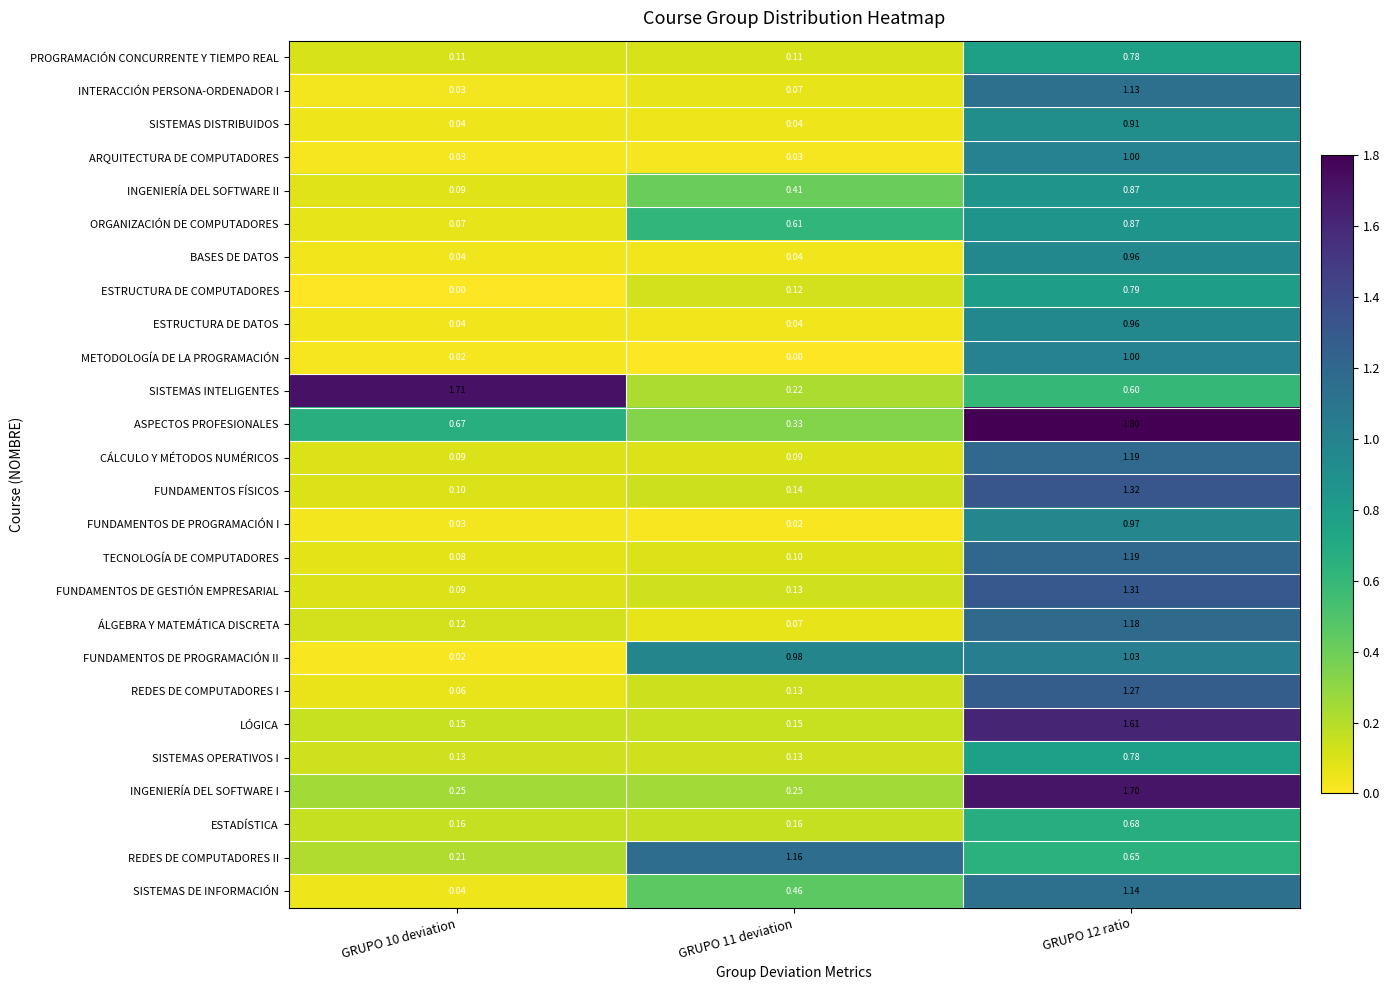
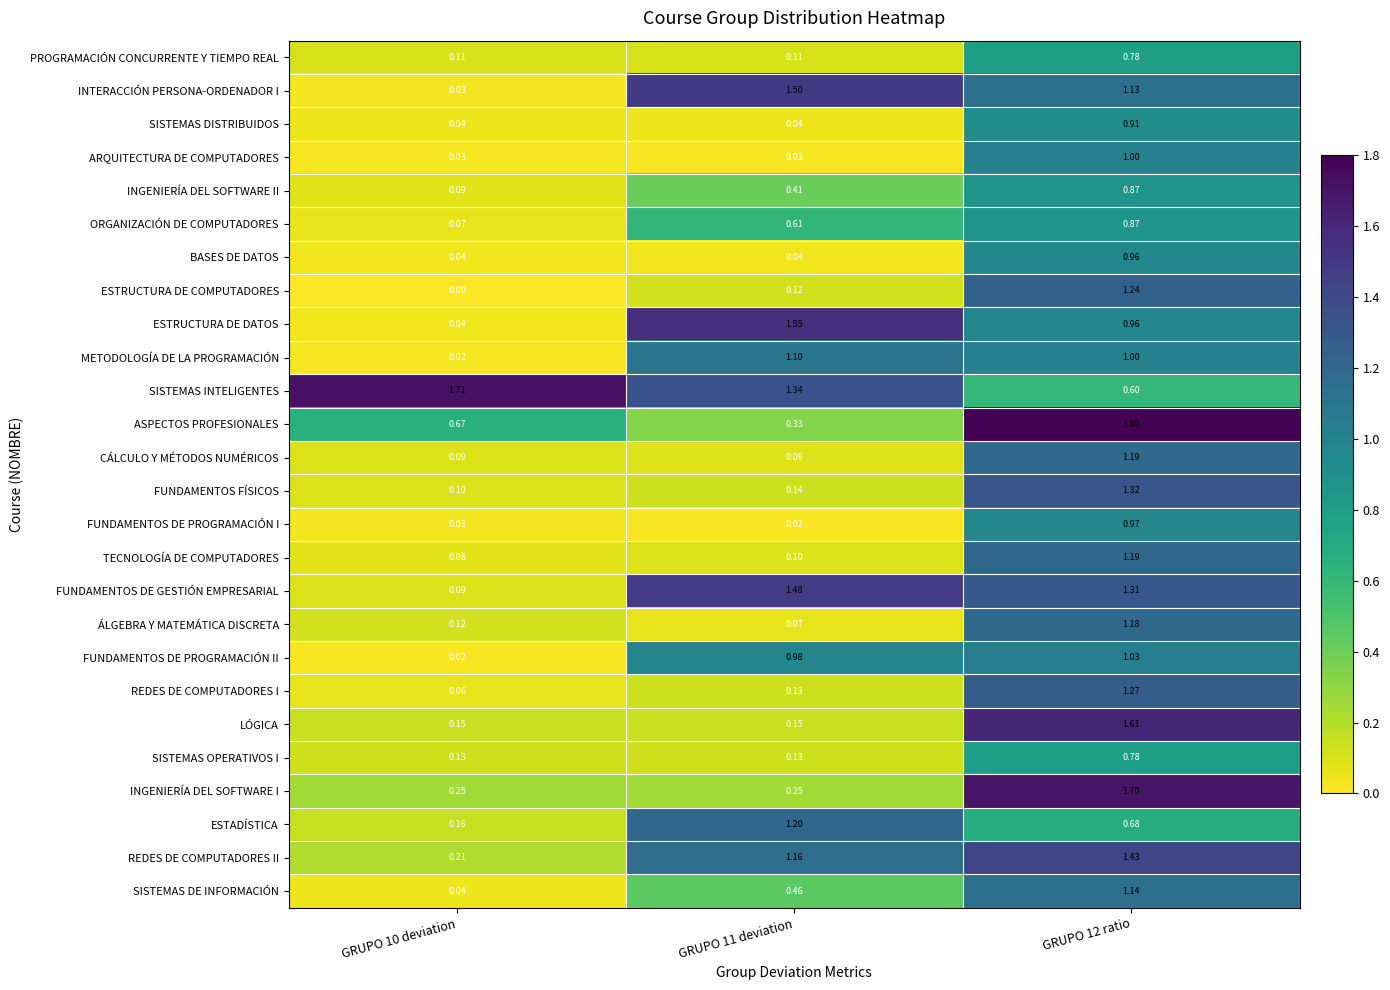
  {
    "PROGRAMACIÓN CONCURRENTE Y TIEMPO REAL": {
      "GRUPO 10 deviation": 0.11,
      "GRUPO 11 deviation": 0.11,
      "GRUPO 12 ratio": 0.78
    },
    "INTERACCIÓN PERSONA-ORDENADOR I": {
      "GRUPO 10 deviation": 0.03,
-     "GRUPO 11 deviation": 0.07,
+     "GRUPO 11 deviation": 1.50,
      "GRUPO 12 ratio": 1.13
    },
    "SISTEMAS DISTRIBUIDOS": {
      "GRUPO 10 deviation": 0.04,
      "GRUPO 11 deviation": 0.04,
      "GRUPO 12 ratio": 0.91
    },
    "ARQUITECTURA DE COMPUTADORES": {
      "GRUPO 10 deviation": 0.03,
      "GRUPO 11 deviation": 0.03,
      "GRUPO 12 ratio": 1.00
    },
    "INGENIERÍA DEL SOFTWARE II": {
      "GRUPO 10 deviation": 0.09,
      "GRUPO 11 deviation": 0.41,
      "GRUPO 12 ratio": 0.87
    },
    "ORGANIZACIÓN DE COMPUTADORES": {
      "GRUPO 10 deviation": 0.07,
      "GRUPO 11 deviation": 0.61,
      "GRUPO 12 ratio": 0.87
    },
    "BASES DE DATOS": {
      "GRUPO 10 deviation": 0.04,
      "GRUPO 11 deviation": 0.04,
      "GRUPO 12 ratio": 0.96
    },
    "ESTRUCTURA DE COMPUTADORES": {
      "GRUPO 10 deviation": 0.00,
      "GRUPO 11 deviation": 0.12,
-     "GRUPO 12 ratio": 0.79
+     "GRUPO 12 ratio": 1.24
    },
    "ESTRUCTURA DE DATOS": {
      "GRUPO 10 deviation": 0.04,
-     "GRUPO 11 deviation": 0.04,
+     "GRUPO 11 deviation": 1.55,
      "GRUPO 12 ratio": 0.96
    },
    "METODOLOGÍA DE LA PROGRAMACIÓN": {
      "GRUPO 10 deviation": 0.02,
-     "GRUPO 11 deviation": 0.00,
+     "GRUPO 11 deviation": 1.10,
      "GRUPO 12 ratio": 1.00
    },
    "SISTEMAS INTELIGENTES": {
      "GRUPO 10 deviation": 1.71,
-     "GRUPO 11 deviation": 0.22,
+     "GRUPO 11 deviation": 1.34,
      "GRUPO 12 ratio": 0.60
    },
    "ASPECTOS PROFESIONALES": {
      "GRUPO 10 deviation": 0.67,
      "GRUPO 11 deviation": 0.33,
      "GRUPO 12 ratio": 1.80
    },
    "CÁLCULO Y MÉTODOS NUMÉRICOS": {
      "GRUPO 10 deviation": 0.09,
      "GRUPO 11 deviation": 0.09,
      "GRUPO 12 ratio": 1.19
    },
    "FUNDAMENTOS FÍSICOS": {
      "GRUPO 10 deviation": 0.10,
      "GRUPO 11 deviation": 0.14,
      "GRUPO 12 ratio": 1.32
    },
    "FUNDAMENTOS DE PROGRAMACIÓN I": {
      "GRUPO 10 deviation": 0.03,
      "GRUPO 11 deviation": 0.02,
      "GRUPO 12 ratio": 0.97
    },
    "TECNOLOGÍA DE COMPUTADORES": {
      "GRUPO 10 deviation": 0.08,
      "GRUPO 11 deviation": 0.10,
      "GRUPO 12 ratio": 1.19
    },
    "FUNDAMENTOS DE GESTIÓN EMPRESARIAL": {
      "GRUPO 10 deviation": 0.09,
-     "GRUPO 11 deviation": 0.13,
+     "GRUPO 11 deviation": 1.48,
      "GRUPO 12 ratio": 1.31
    },
    "ÁLGEBRA Y MATEMÁTICA DISCRETA": {
      "GRUPO 10 deviation": 0.12,
      "GRUPO 11 deviation": 0.07,
      "GRUPO 12 ratio": 1.18
    },
    "FUNDAMENTOS DE PROGRAMACIÓN II": {
      "GRUPO 10 deviation": 0.02,
      "GRUPO 11 deviation": 0.98,
      "GRUPO 12 ratio": 1.03
    },
    "REDES DE COMPUTADORES I": {
      "GRUPO 10 deviation": 0.06,
      "GRUPO 11 deviation": 0.13,
      "GRUPO 12 ratio": 1.27
    },
    "LÓGICA": {
      "GRUPO 10 deviation": 0.15,
      "GRUPO 11 deviation": 0.15,
      "GRUPO 12 ratio": 1.61
    },
    "SISTEMAS OPERATIVOS I": {
      "GRUPO 10 deviation": 0.13,
      "GRUPO 11 deviation": 0.13,
      "GRUPO 12 ratio": 0.78
    },
    "INGENIERÍA DEL SOFTWARE I": {
      "GRUPO 10 deviation": 0.25,
      "GRUPO 11 deviation": 0.25,
      "GRUPO 12 ratio": 1.70
    },
    "ESTADÍSTICA": {
      "GRUPO 10 deviation": 0.16,
-     "GRUPO 11 deviation": 0.16,
+     "GRUPO 11 deviation": 1.20,
      "GRUPO 12 ratio": 0.68
    },
    "REDES DE COMPUTADORES II": {
      "GRUPO 10 deviation": 0.21,
      "GRUPO 11 deviation": 1.16,
-     "GRUPO 12 ratio": 0.65
+     "GRUPO 12 ratio": 1.43
    },
    "SISTEMAS DE INFORMACIÓN": {
      "GRUPO 10 deviation": 0.04,
      "GRUPO 11 deviation": 0.46,
      "GRUPO 12 ratio": 1.14
    }
  }
